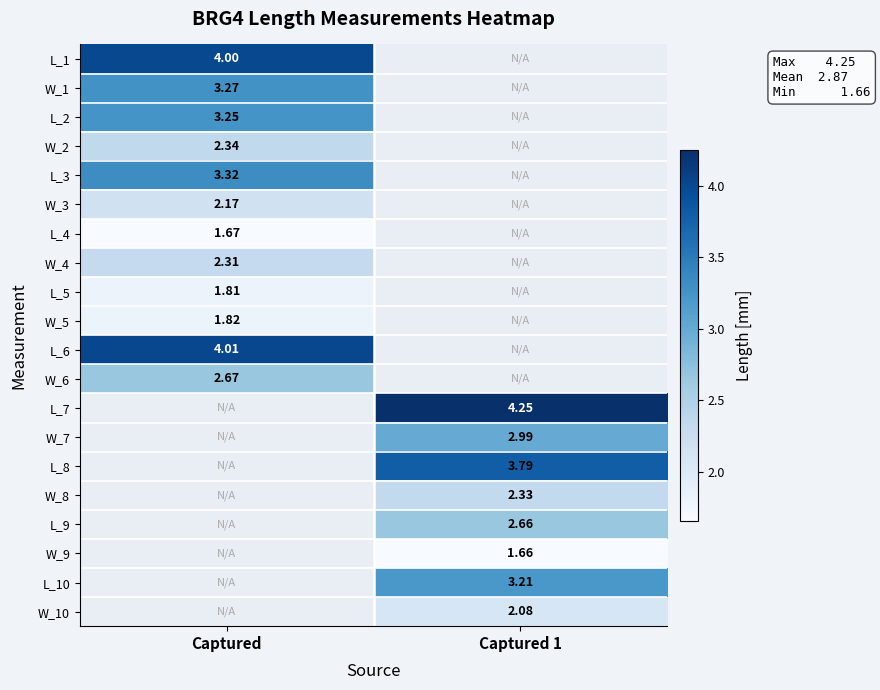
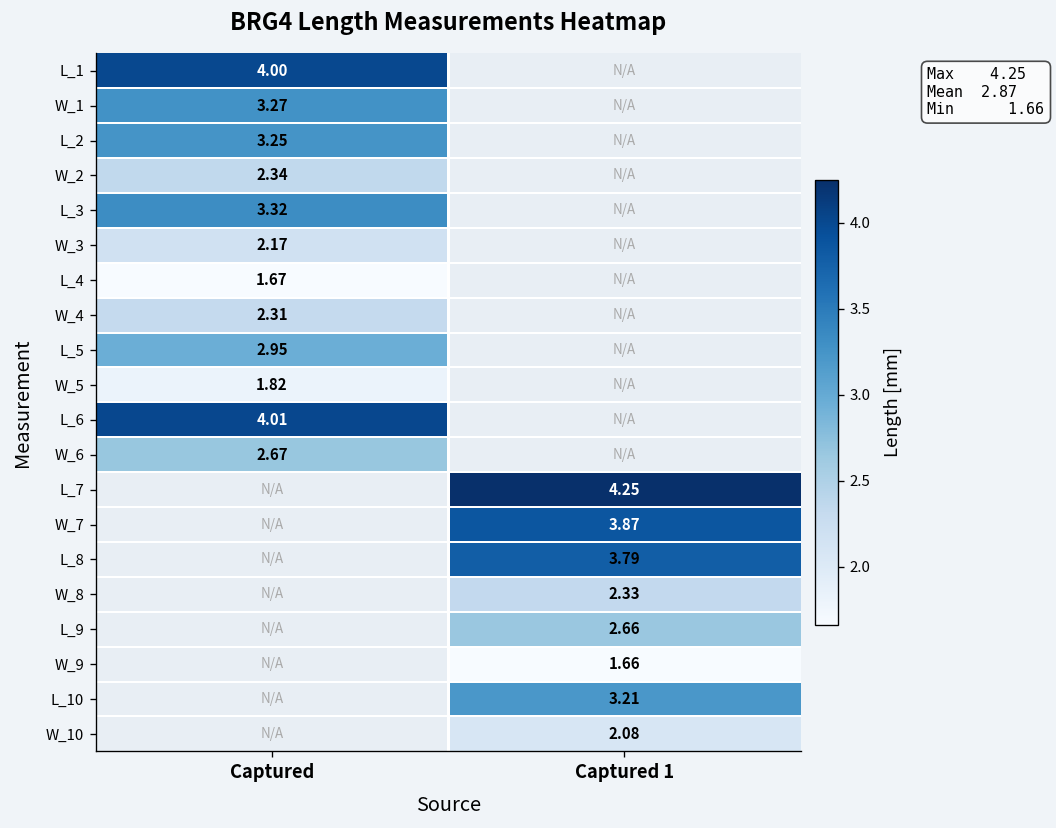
  {
    "L_1": {
      "Captured": 4.00
    },
    "W_1": {
      "Captured": 3.27
    },
    "L_2": {
      "Captured": 3.25
    },
    "W_2": {
      "Captured": 2.34
    },
    "L_3": {
      "Captured": 3.32
    },
    "W_3": {
      "Captured": 2.17
    },
    "L_4": {
      "Captured": 1.67
    },
    "W_4": {
      "Captured": 2.31
    },
    "L_5": {
-     "Captured": 1.81
+     "Captured": 2.95
    },
    "W_5": {
      "Captured": 1.82
    },
    "L_6": {
      "Captured": 4.01
    },
    "W_6": {
      "Captured": 2.67
    },
    "L_7": {
      "Captured 1": 4.25
    },
    "W_7": {
-     "Captured 1": 2.99
+     "Captured 1": 3.87
    },
    "L_8": {
      "Captured 1": 3.79
    },
    "W_8": {
      "Captured 1": 2.33
    },
    "L_9": {
      "Captured 1": 2.66
    },
    "W_9": {
      "Captured 1": 1.66
    },
    "L_10": {
      "Captured 1": 3.21
    },
    "W_10": {
      "Captured 1": 2.08
    }
  }
